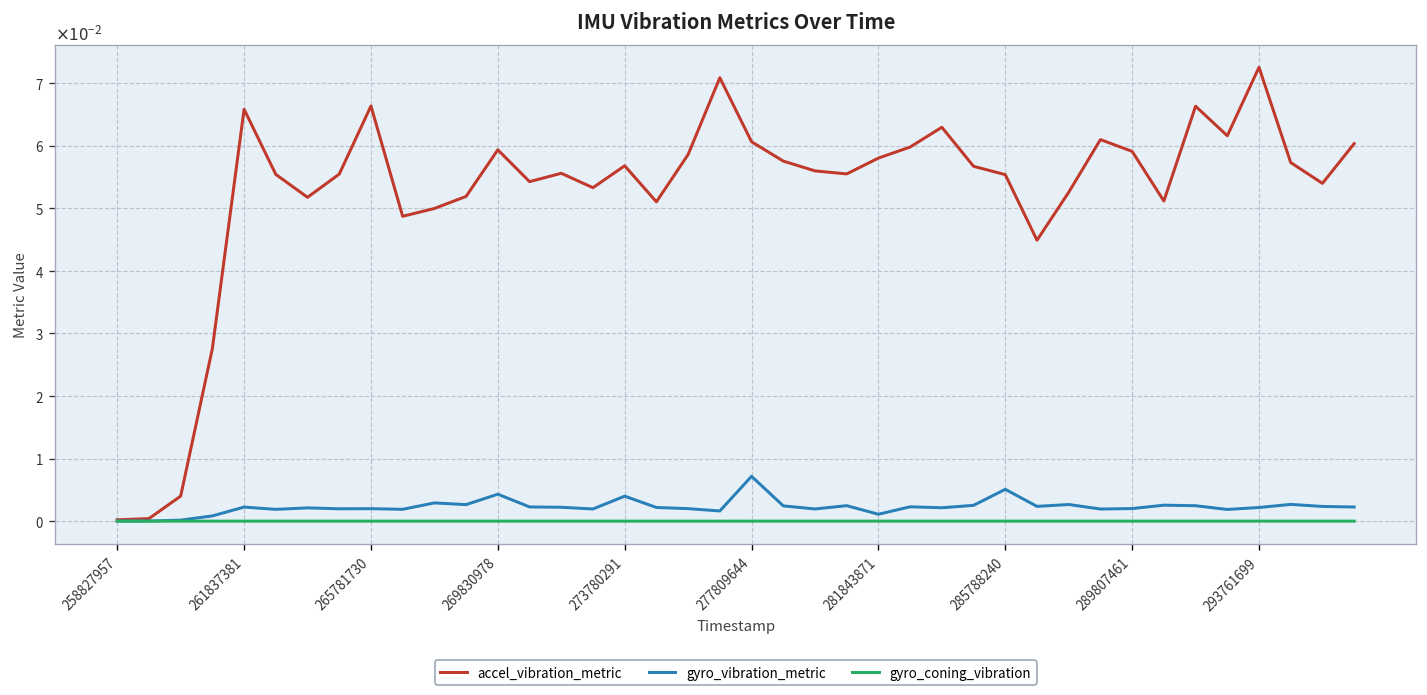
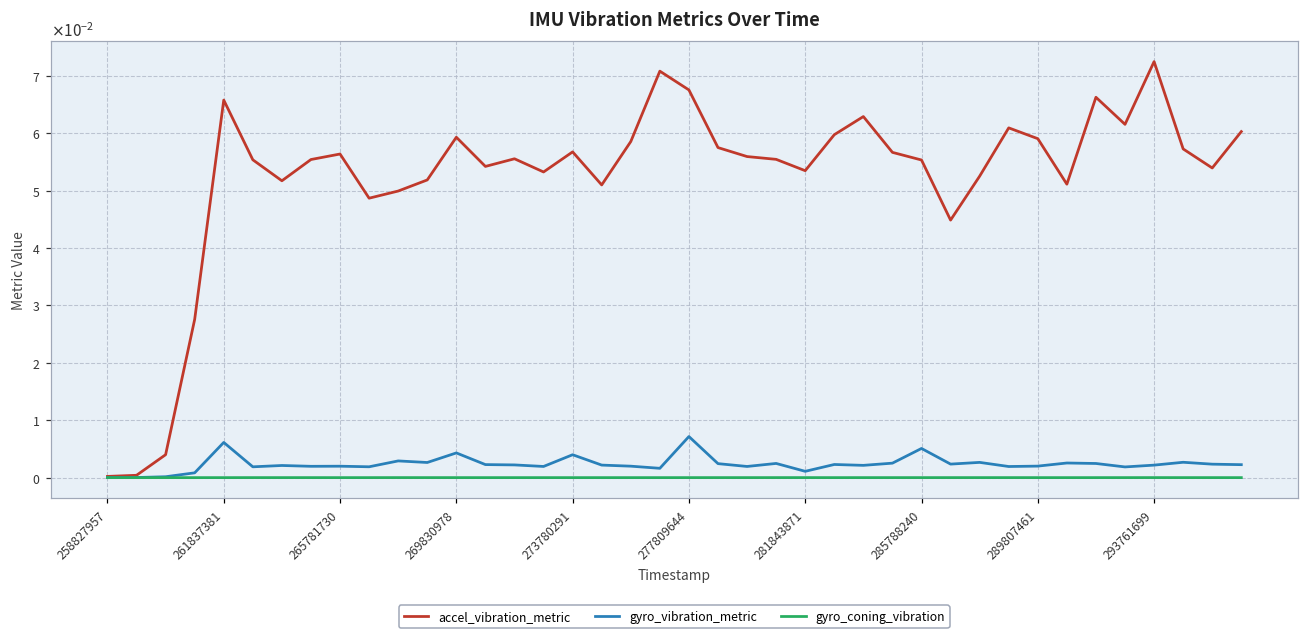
  {
    "accel_vibration_metric": {
      "261837381": 0.066,
-     "265781730": 0.066,
+     "265781730": 0.056,
      "269830978": 0.059,
      "273780291": 0.057,
-     "277809644": 0.061,
-     "281843871": 0.058,
+     "277809644": 0.068,
+     "281843871": 0.053,
      "285788240": 0.055,
      "289807461": 0.059,
      "293761699": 0.073
    },
    "gyro_vibration_metric": {
-     "261837381": 0.002,
+     "261837381": 0.006,
      "265781730": 0.002,
      "269830978": 0.004,
      "273780291": 0.004,
      "277809644": 0.007,
      "281843871": 0.001,
      "285788240": 0.005,
      "289807461": 0.002,
      "293761699": 0.002
    },
    "gyro_coning_vibration": {
      "261837381": 0.000,
      "265781730": 0.000,
      "269830978": 0.000,
      "273780291": 0.000,
      "277809644": 0.000,
      "281843871": 0.000,
      "285788240": 0.000,
      "289807461": 0.000,
      "293761699": 0.000
    }
  }
